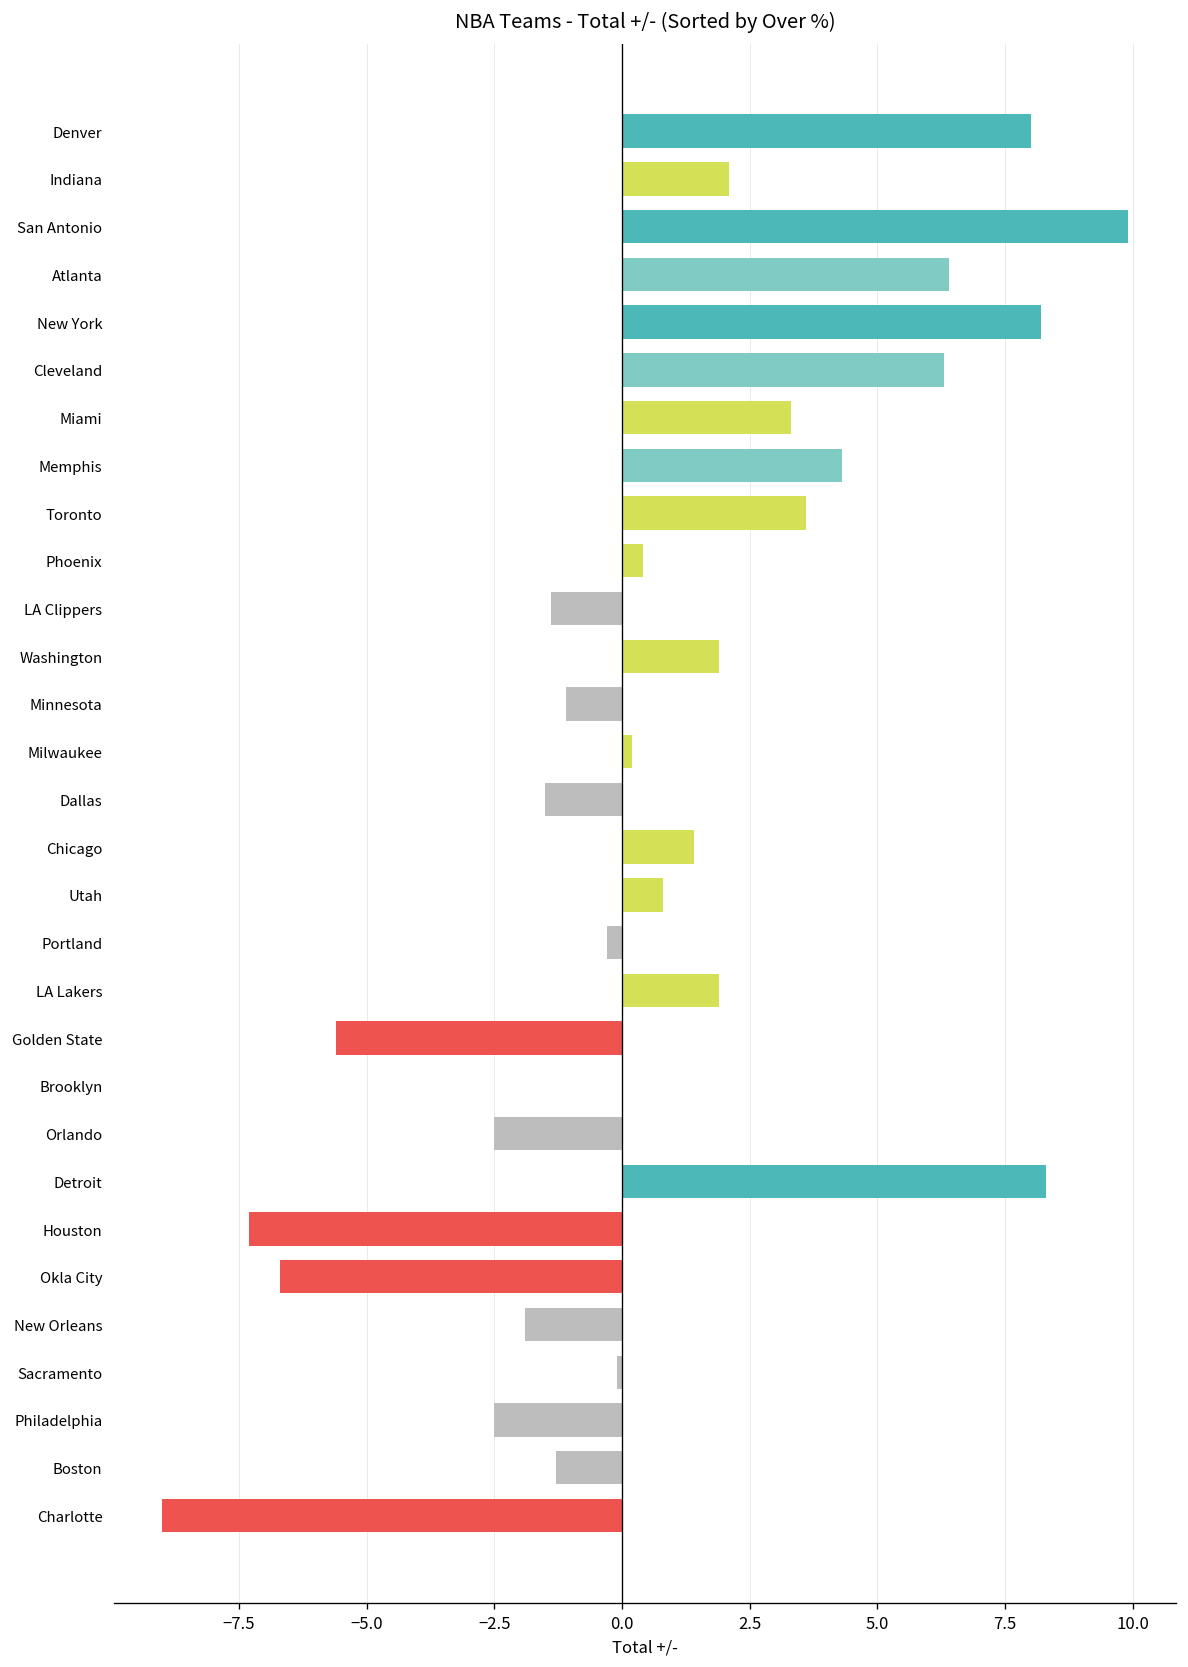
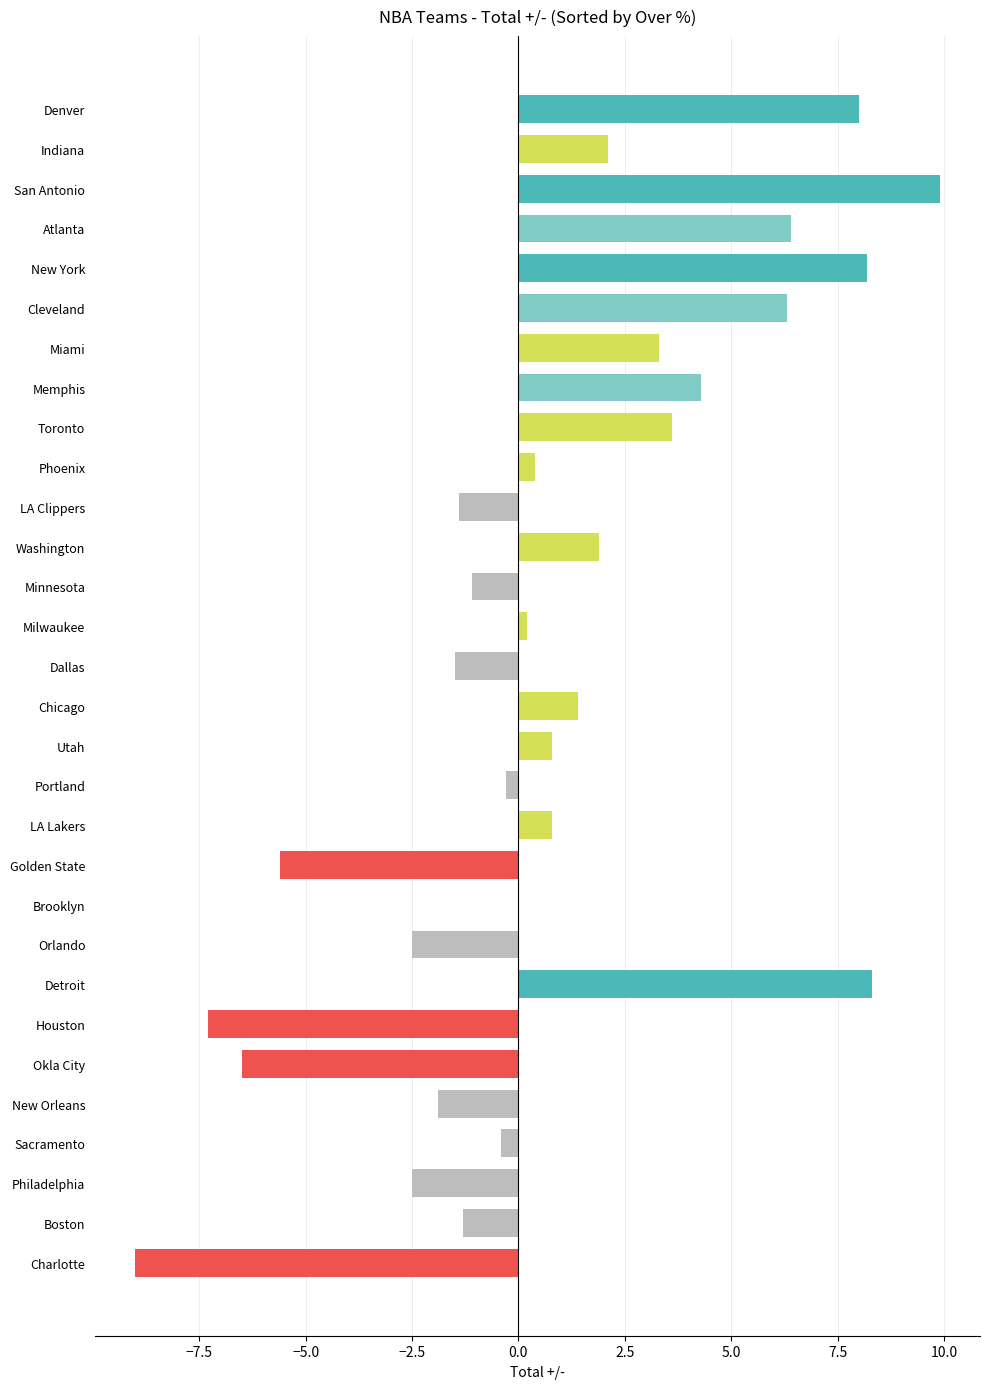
  {
    "Denver": 8.0,
    "Indiana": 2.1,
    "San Antonio": 9.9,
    "Atlanta": 6.4,
    "New York": 8.2,
    "Cleveland": 6.3,
    "Miami": 3.3,
    "Memphis": 4.3,
    "Toronto": 3.6,
    "Phoenix": 0.4,
    "LA Clippers": -1.4,
    "Washington": 1.9,
    "Minnesota": -1.1,
    "Milwaukee": 0.2,
    "Dallas": -1.5,
    "Chicago": 1.4,
    "Utah": 0.8,
    "Portland": -0.3,
-   "LA Lakers": 1.9,
+   "LA Lakers": 0.8,
    "Golden State": -5.6,
    "Brooklyn": 0.0,
    "Orlando": -2.5,
    "Detroit": 8.3,
    "Houston": -7.3,
-   "Okla City": -6.7,
+   "Okla City": -6.5,
    "New Orleans": -1.9,
-   "Sacramento": -0.1,
+   "Sacramento": -0.4,
    "Philadelphia": -2.5,
    "Boston": -1.3,
    "Charlotte": -9.0
  }
